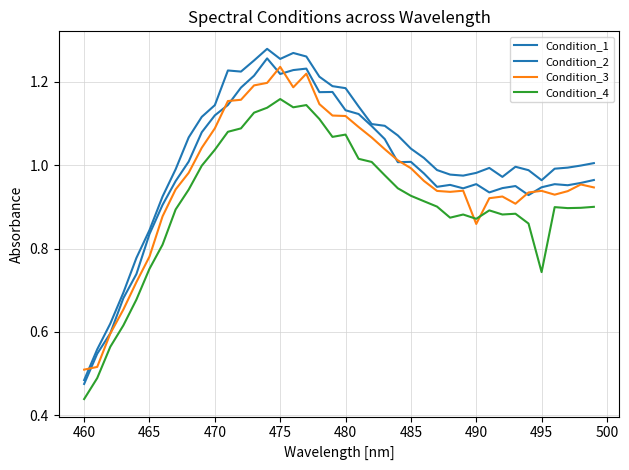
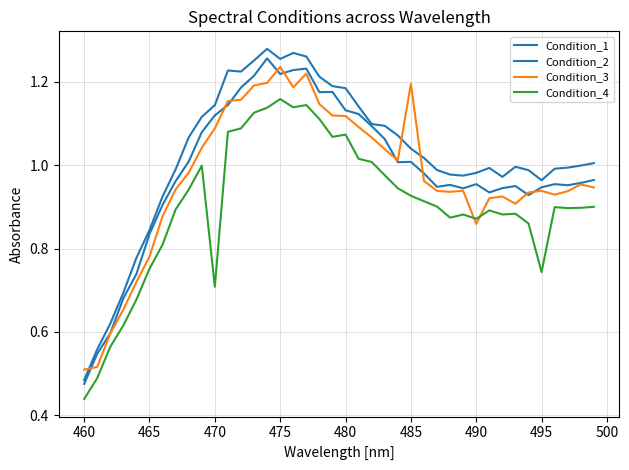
  {
    "Condition_3": {
      "460": 0.51,
      "465": 0.78,
      "470": 1.09,
      "475": 1.24,
      "480": 1.12,
-     "485": 0.99,
+     "485": 1.20,
      "490": 0.86,
      "495": 0.94
    },
    "Condition_4": {
      "460": 0.44,
      "465": 0.75,
-     "470": 1.04,
+     "470": 0.71,
      "475": 1.16,
      "480": 1.07,
      "485": 0.93,
      "490": 0.87,
      "495": 0.74
    }
  }
